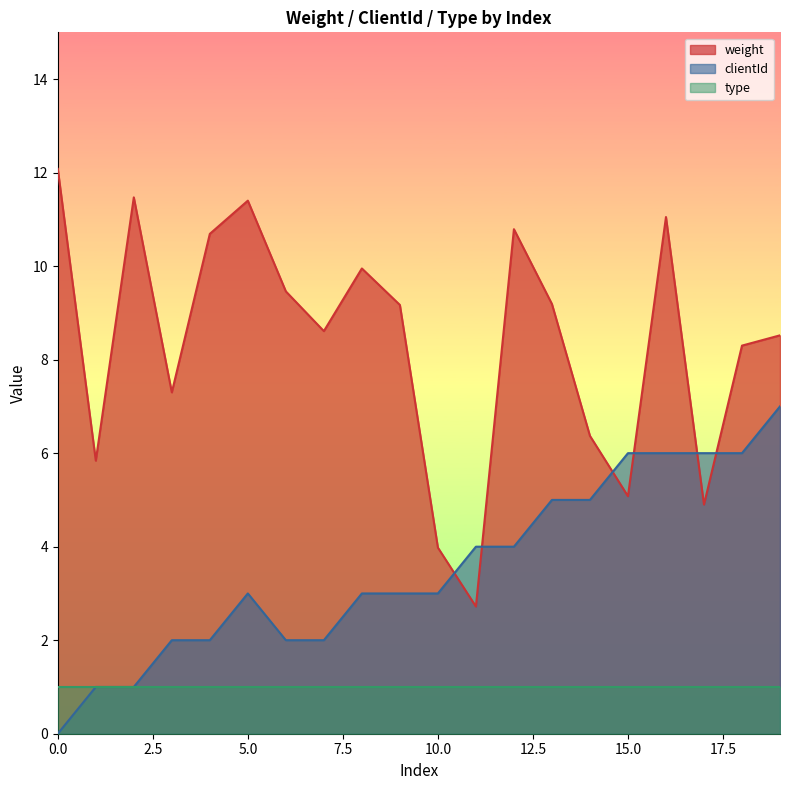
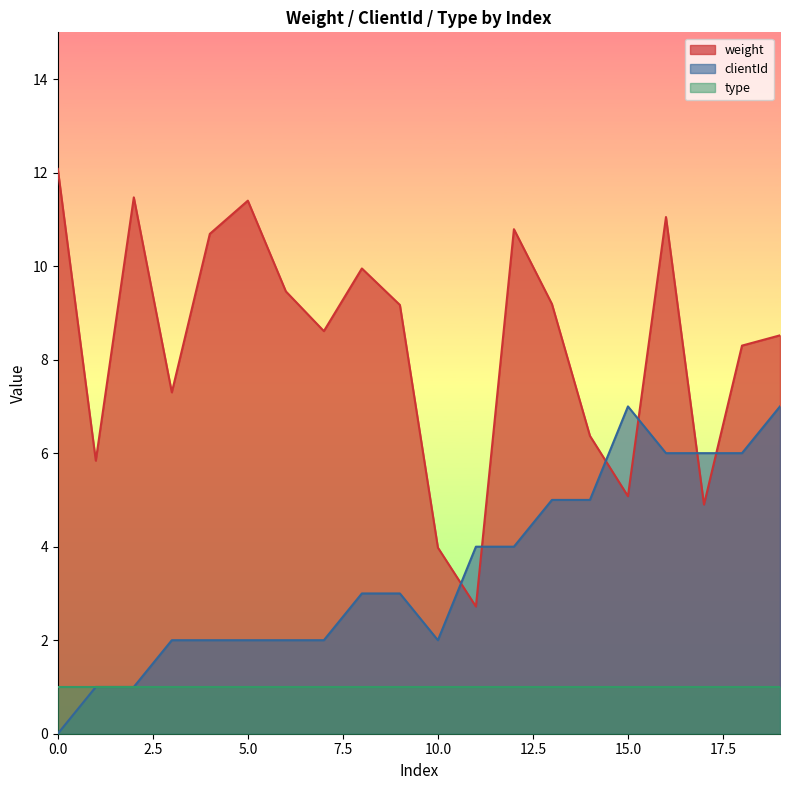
  {
    "weight": {
      "0.0": 12.1,
      "5.0": 11.4,
      "10.0": 4,
      "15.0": 5.1
    },
    "clientId": {
      "0.0": 0,
-     "5.0": 3,
-     "10.0": 3,
-     "15.0": 6
+     "5.0": 2,
+     "10.0": 2,
+     "15.0": 7
    },
    "type": {
      "0.0": 1,
      "5.0": 1,
      "10.0": 1,
      "15.0": 1
    }
  }
